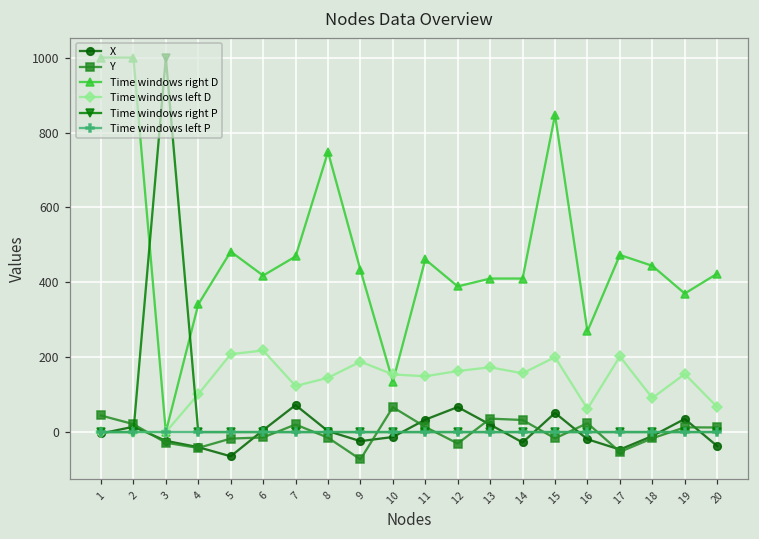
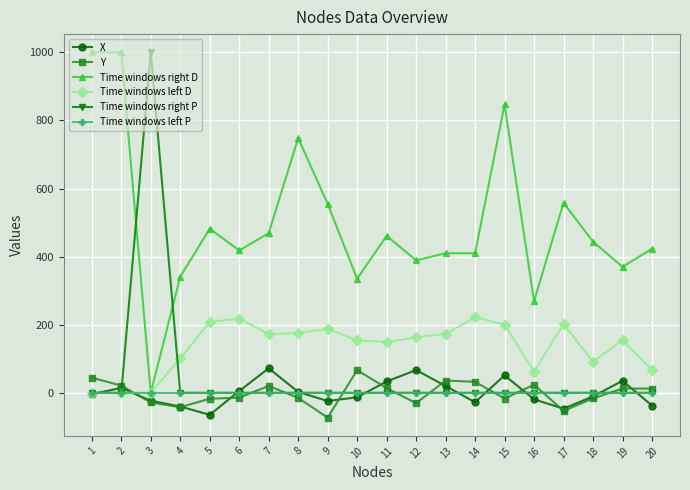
  {
    "Time windows right D": {
      "4": 340,
      "5": 480,
      "6": 420,
      "7": 470,
      "8": 750,
-     "9": 430,
-     "10": 140,
+     "9": 560,
+     "10": 340,
      "11": 460,
      "12": 390,
      "13": 410,
      "14": 410,
      "15": 850,
      "16": 270,
-     "17": 470,
+     "17": 560,
      "18": 440,
      "19": 370,
      "20": 420
    },
    "Time windows left D": {
      "4": 100,
      "5": 210,
      "6": 220,
-     "7": 120,
-     "8": 150,
+     "7": 170,
+     "8": 180,
      "9": 190,
      "10": 150,
      "11": 150,
      "12": 160,
      "13": 170,
-     "14": 160,
+     "14": 220,
      "15": 200,
      "16": 60,
      "17": 200,
      "18": 90,
      "19": 160,
      "20": 70
    }
  }
